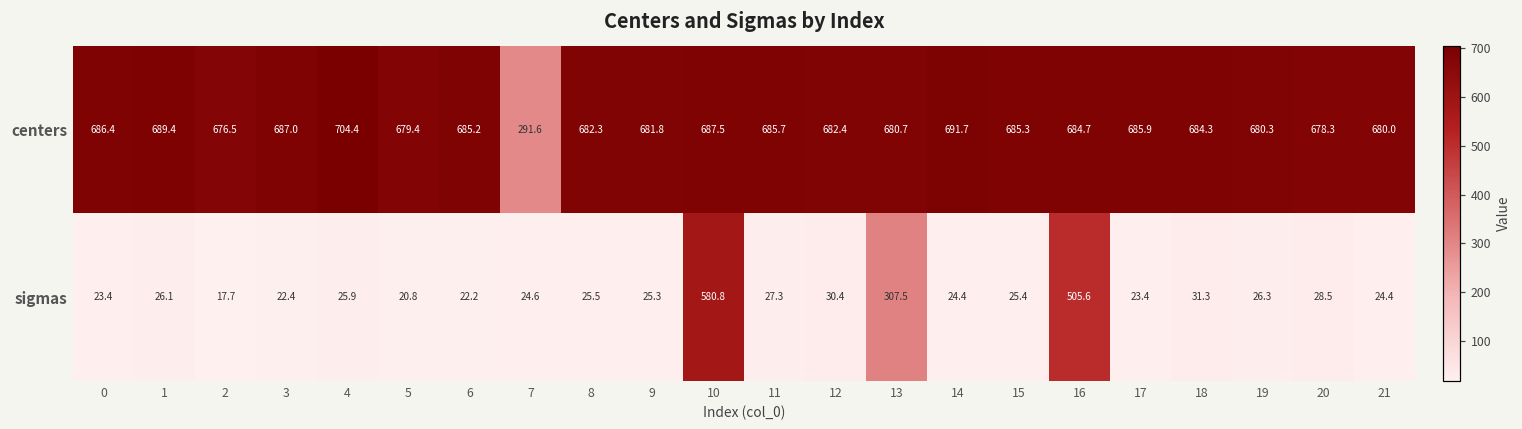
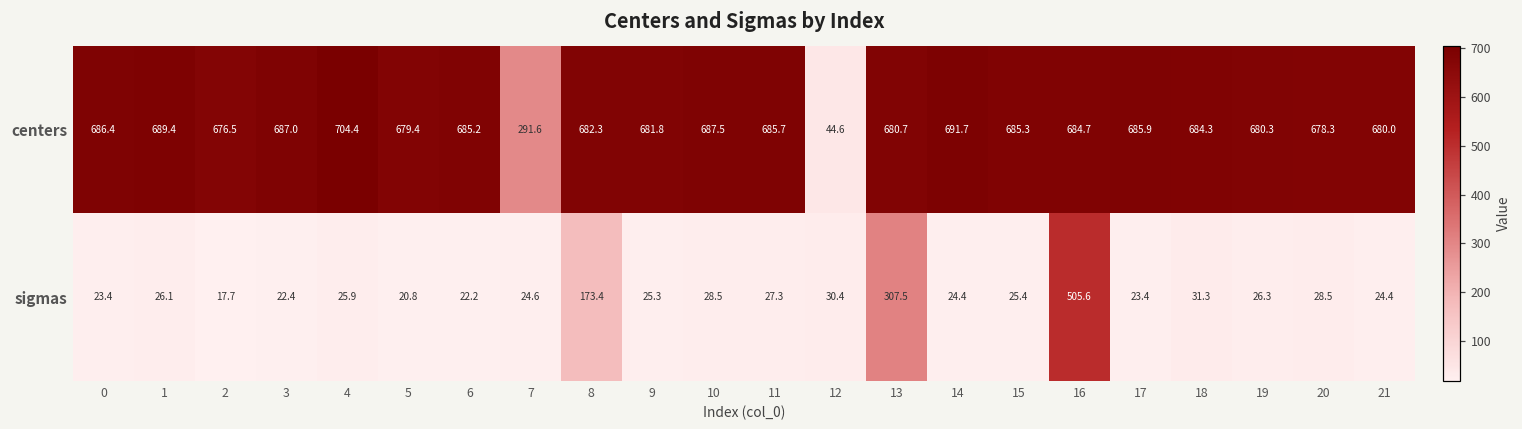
  {
    "centers": {
      "0": 686.4,
      "1": 689.4,
      "2": 676.5,
      "3": 687.0,
      "4": 704.4,
      "5": 679.4,
      "6": 685.2,
      "7": 291.6,
      "8": 682.3,
      "9": 681.8,
      "10": 687.5,
      "11": 685.7,
-     "12": 682.4,
+     "12": 44.6,
      "13": 680.7,
      "14": 691.7,
      "15": 685.3,
      "16": 684.7,
      "17": 685.9,
      "18": 684.3,
      "19": 680.3,
      "20": 678.3,
      "21": 680.0
    },
    "sigmas": {
      "0": 23.4,
      "1": 26.1,
      "2": 17.7,
      "3": 22.4,
      "4": 25.9,
      "5": 20.8,
      "6": 22.2,
      "7": 24.6,
-     "8": 25.5,
+     "8": 173.4,
      "9": 25.3,
-     "10": 580.8,
+     "10": 28.5,
      "11": 27.3,
      "12": 30.4,
      "13": 307.5,
      "14": 24.4,
      "15": 25.4,
      "16": 505.6,
      "17": 23.4,
      "18": 31.3,
      "19": 26.3,
      "20": 28.5,
      "21": 24.4
    }
  }
